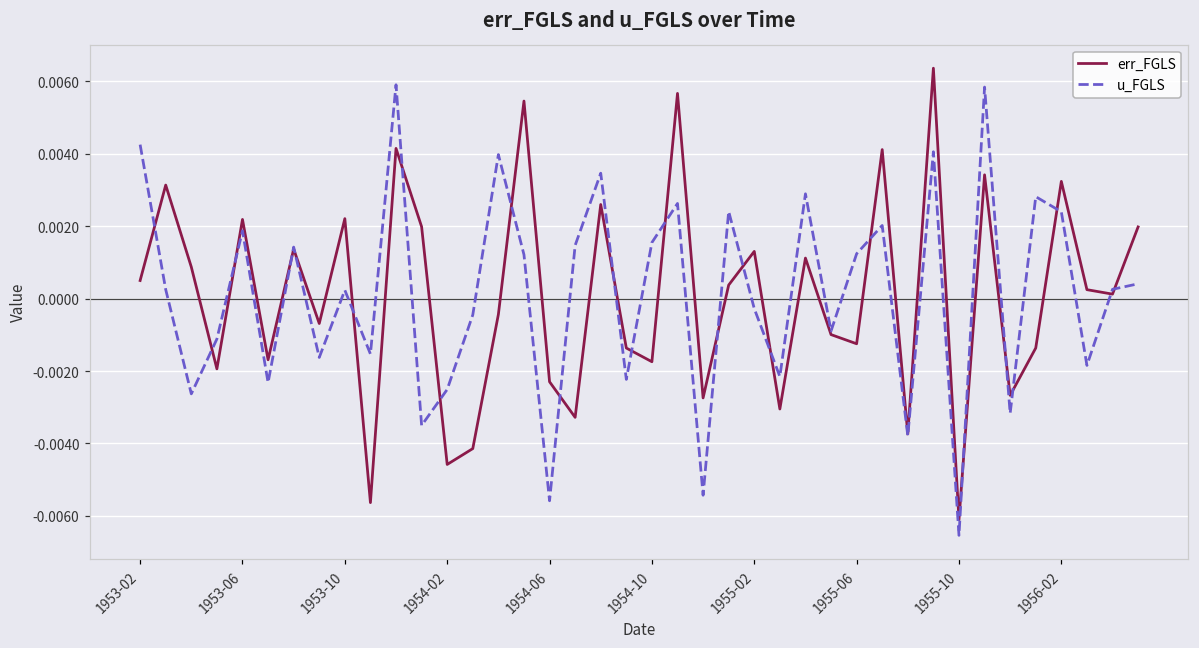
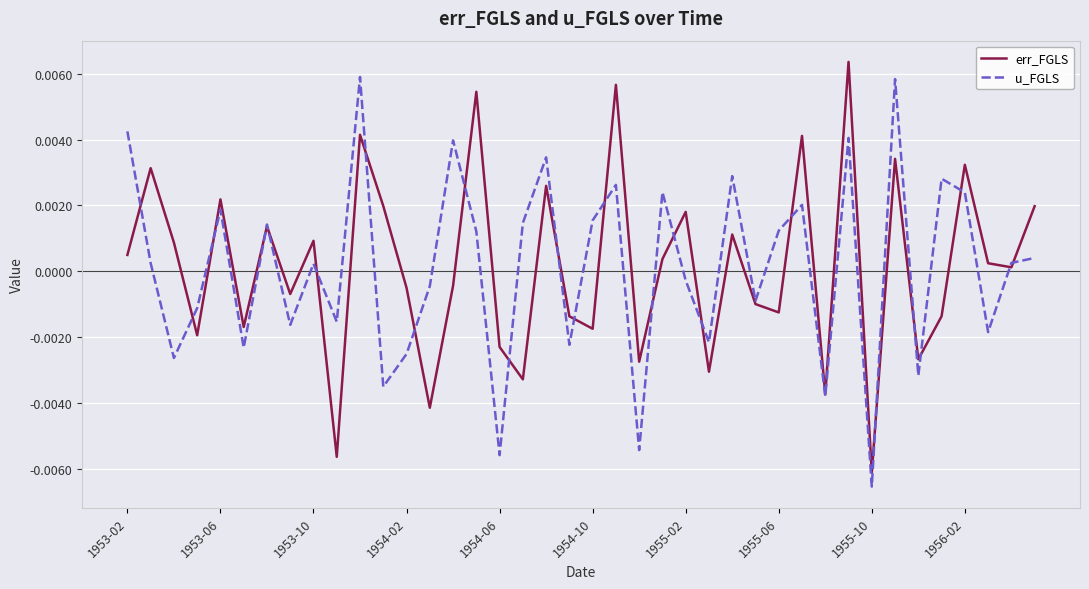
  {
    "err_FGLS": {
      "1953-02": 0.0005,
      "1953-06": 0.0022,
-     "1953-10": 0.0022,
-     "1954-02": -0.0046,
+     "1953-10": 0.0009,
+     "1954-02": -0.0005,
      "1954-06": -0.0023,
      "1954-10": -0.0017,
-     "1955-02": 0.0013,
+     "1955-02": 0.0018,
      "1955-06": -0.0012,
      "1955-10": -0.0061,
      "1956-02": 0.0032
    },
    "u_FGLS": {
      "1953-02": 0.0042,
      "1953-06": 0.0019,
      "1953-10": 0.0002,
      "1954-02": -0.0025,
      "1954-06": -0.0056,
      "1954-10": 0.0015,
      "1955-02": -0.0003,
      "1955-06": 0.0012,
      "1955-10": -0.0065,
      "1956-02": 0.0024
    }
  }
